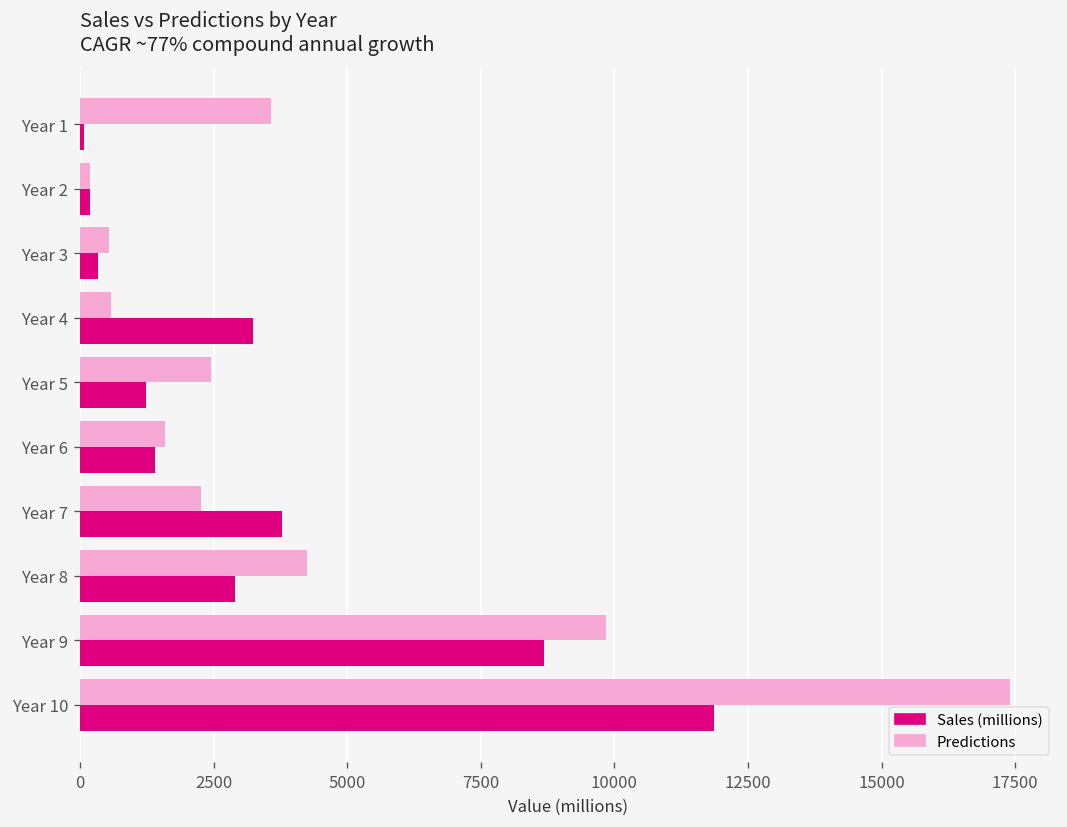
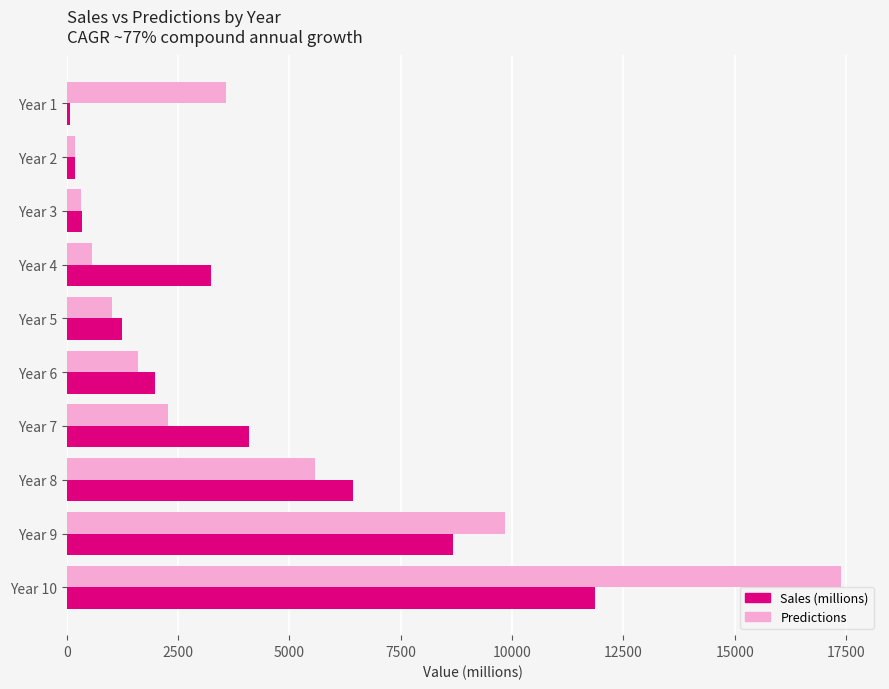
  {
    "Sales (millions)": {
      "Year 1": 100,
      "Year 2": 200,
      "Year 3": 300,
      "Year 4": 3200,
      "Year 5": 1200,
-     "Year 6": 1400,
-     "Year 7": 3800,
-     "Year 8": 2900,
+     "Year 6": 2000,
+     "Year 7": 4100,
+     "Year 8": 6400,
      "Year 9": 8700,
      "Year 10": 11900
    },
    "Predictions": {
      "Year 1": 3600,
      "Year 2": 200,
-     "Year 3": 500,
+     "Year 3": 300,
      "Year 4": 600,
-     "Year 5": 2500,
+     "Year 5": 1000,
      "Year 6": 1600,
      "Year 7": 2300,
-     "Year 8": 4300,
+     "Year 8": 5600,
      "Year 9": 9800,
      "Year 10": 17400
    }
  }
